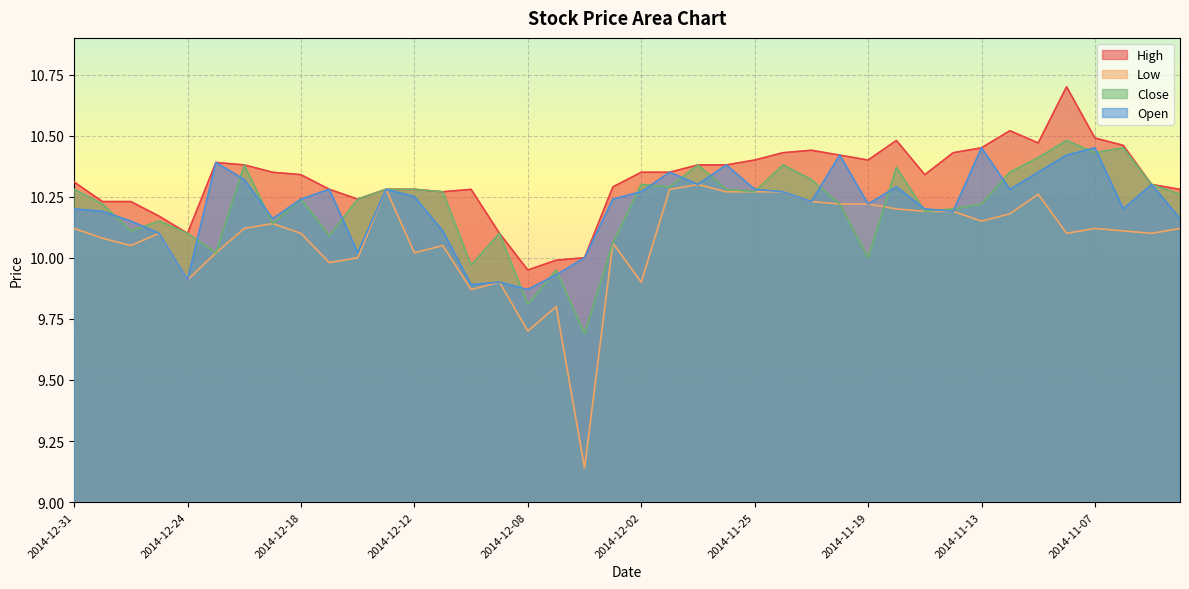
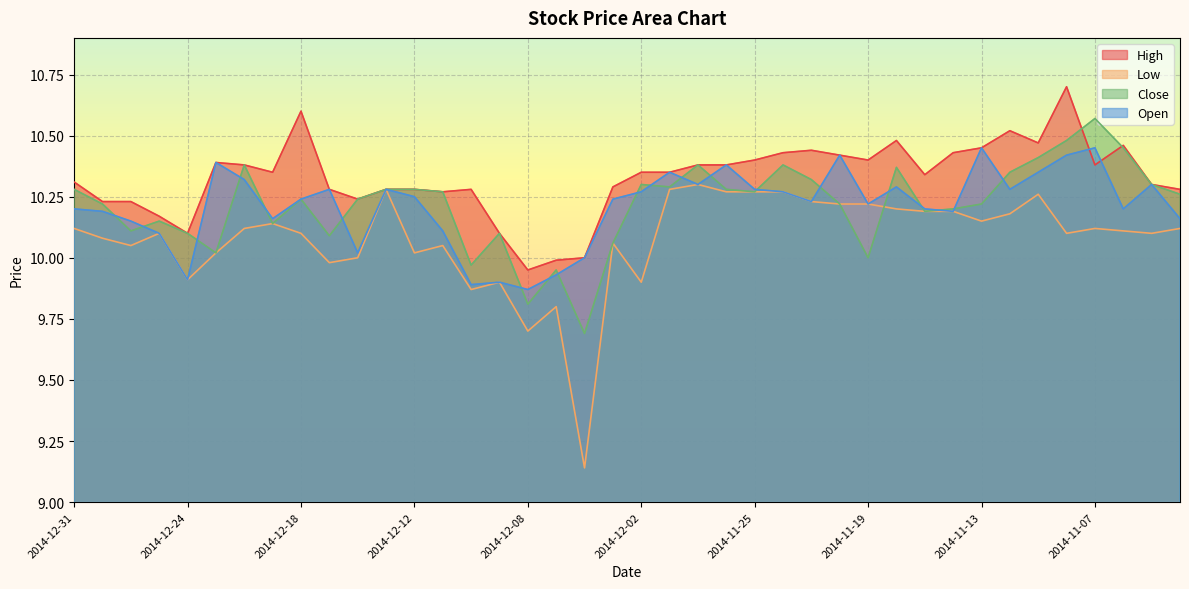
  {
    "High": {
      "2014-12-31": 10.31,
-     "2014-12-18": 10.34,
+     "2014-12-18": 10.60,
      "2014-12-08": 9.95,
      "2014-12-02": 10.35,
      "2014-11-25": 10.40,
      "2014-11-19": 10.40,
-     "2014-11-07": 10.49
+     "2014-11-07": 10.38
    },
    "Low": {
      "2014-12-31": 10.12,
      "2014-12-18": 10.10,
      "2014-12-12": 10.02,
      "2014-12-08": 9.70,
      "2014-12-02": 9.90,
      "2014-11-13": 10.15,
      "2014-11-07": 10.12
    },
    "Close": {
      "2014-12-31": 10.28,
      "2014-12-08": 9.81,
      "2014-12-02": 10.30,
      "2014-11-19": 10.00,
      "2014-11-13": 10.22,
-     "2014-11-07": 10.43
+     "2014-11-07": 10.57
    },
    "Open": {
      "2014-12-31": 10.20,
      "2014-12-12": 10.25,
      "2014-12-08": 9.87,
      "2014-12-02": 10.27,
      "2014-11-07": 10.45
    }
  }
